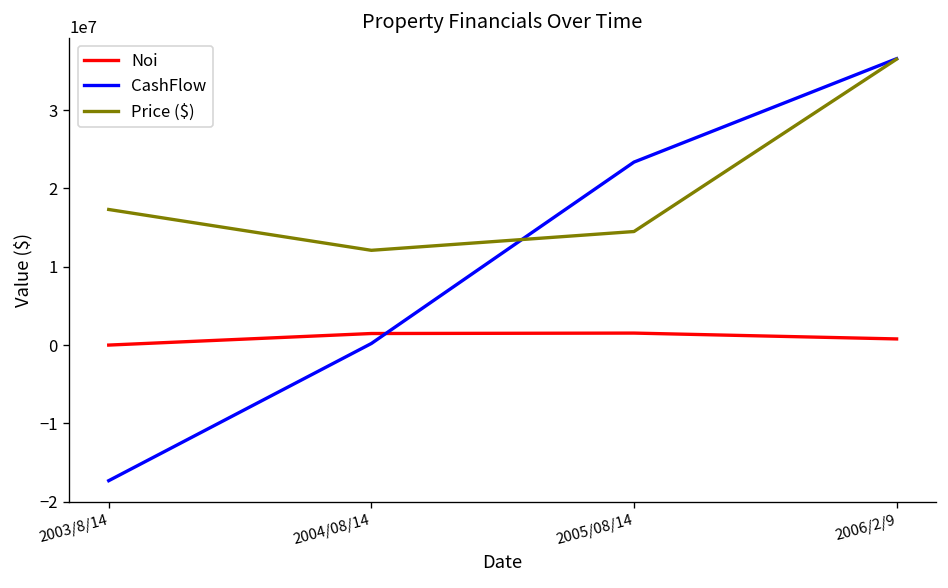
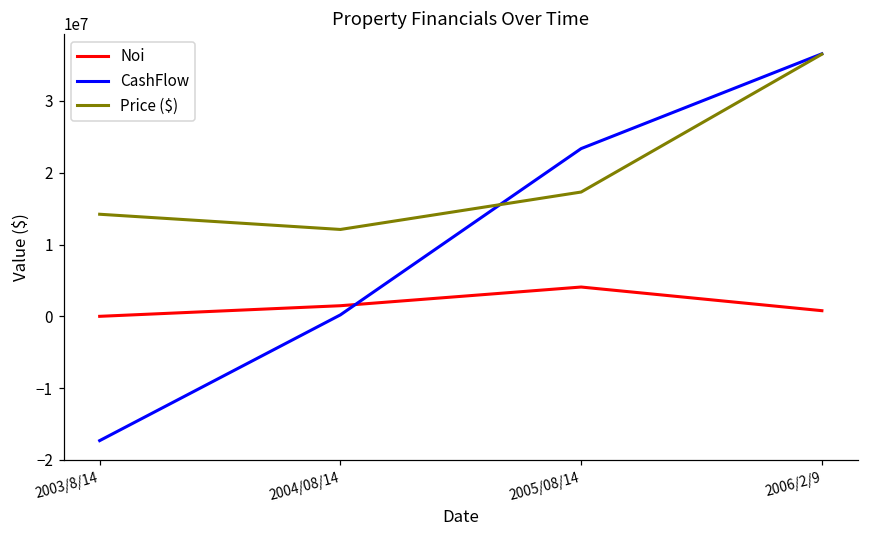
  {
    "Noi": {
      "2003/8/14": 0,
      "2004/08/14": 1000000,
-     "2005/08/14": 2000000,
+     "2005/08/14": 4000000,
      "2006/2/9": 1000000
    },
    "CashFlow": {
      "2003/8/14": -17000000,
      "2004/08/14": 0,
      "2005/08/14": 23000000
    },
    "Price ($)": {
-     "2003/8/14": 17000000,
+     "2003/8/14": 14000000,
      "2004/08/14": 12000000,
-     "2005/08/14": 14000000
+     "2005/08/14": 17000000
    }
  }
